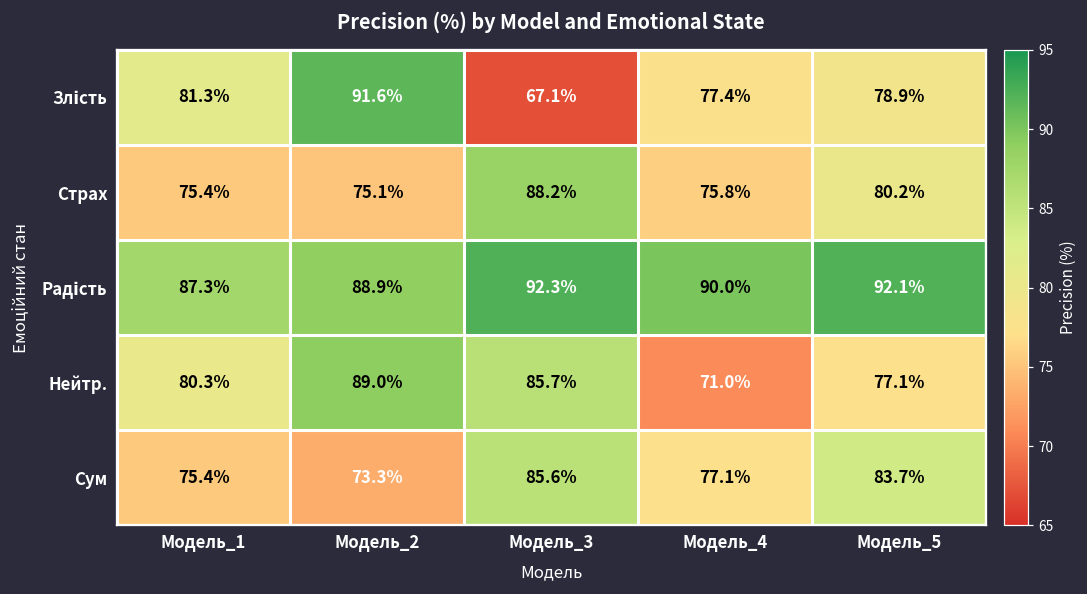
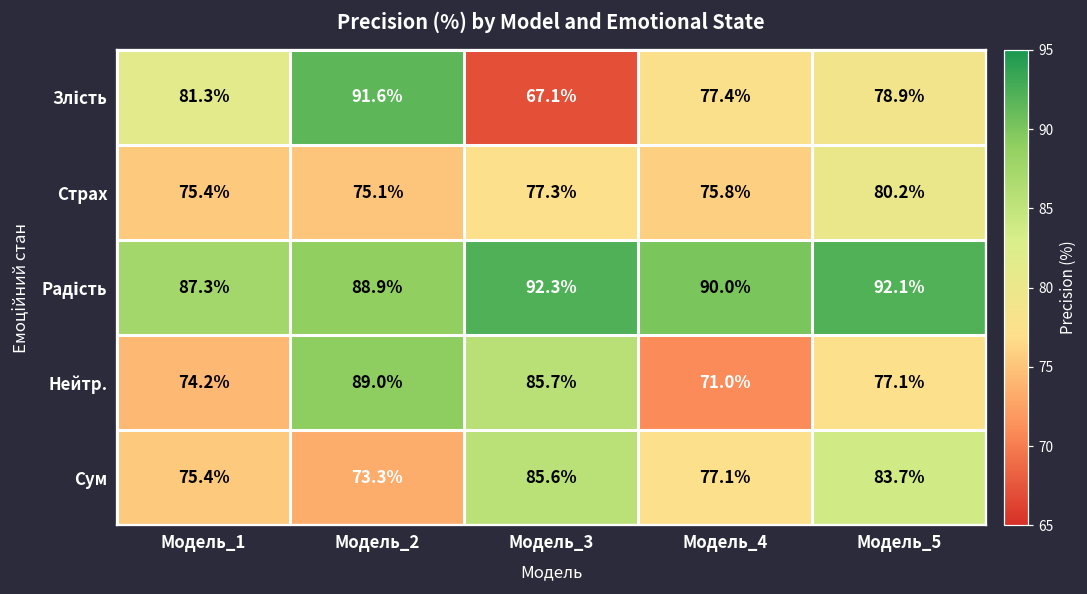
  {
    "Злість": {
      "Модель_1": "81.3%",
      "Модель_2": "91.6%",
      "Модель_3": "67.1%",
      "Модель_4": "77.4%",
      "Модель_5": "78.9%"
    },
    "Страх": {
      "Модель_1": "75.4%",
      "Модель_2": "75.1%",
-     "Модель_3": "88.2%",
+     "Модель_3": "77.3%",
      "Модель_4": "75.8%",
      "Модель_5": "80.2%"
    },
    "Радість": {
      "Модель_1": "87.3%",
      "Модель_2": "88.9%",
      "Модель_3": "92.3%",
      "Модель_4": "90.0%",
      "Модель_5": "92.1%"
    },
    "Нейтр.": {
-     "Модель_1": "80.3%",
+     "Модель_1": "74.2%",
      "Модель_2": "89.0%",
      "Модель_3": "85.7%",
      "Модель_4": "71.0%",
      "Модель_5": "77.1%"
    },
    "Сум": {
      "Модель_1": "75.4%",
      "Модель_2": "73.3%",
      "Модель_3": "85.6%",
      "Модель_4": "77.1%",
      "Модель_5": "83.7%"
    }
  }
